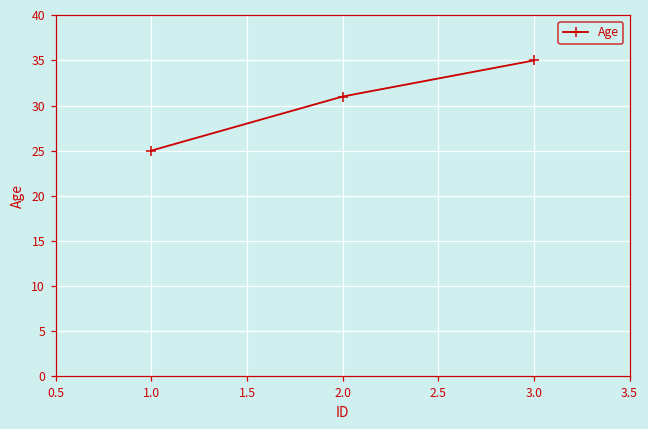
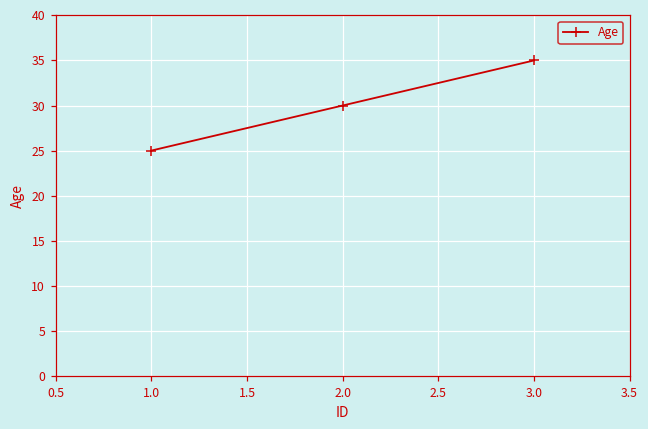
  {
    "1.0": 25,
-   "2.0": 31,
+   "2.0": 30,
    "3.0": 35
  }
